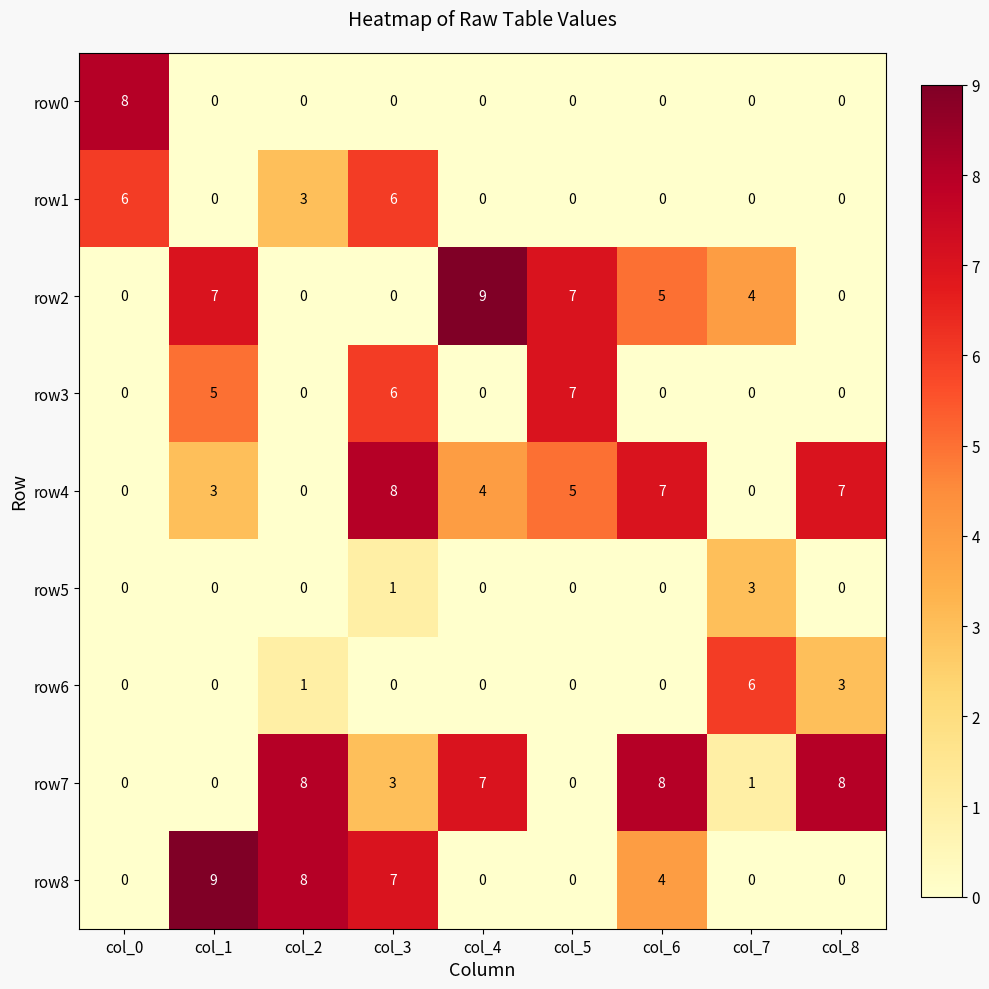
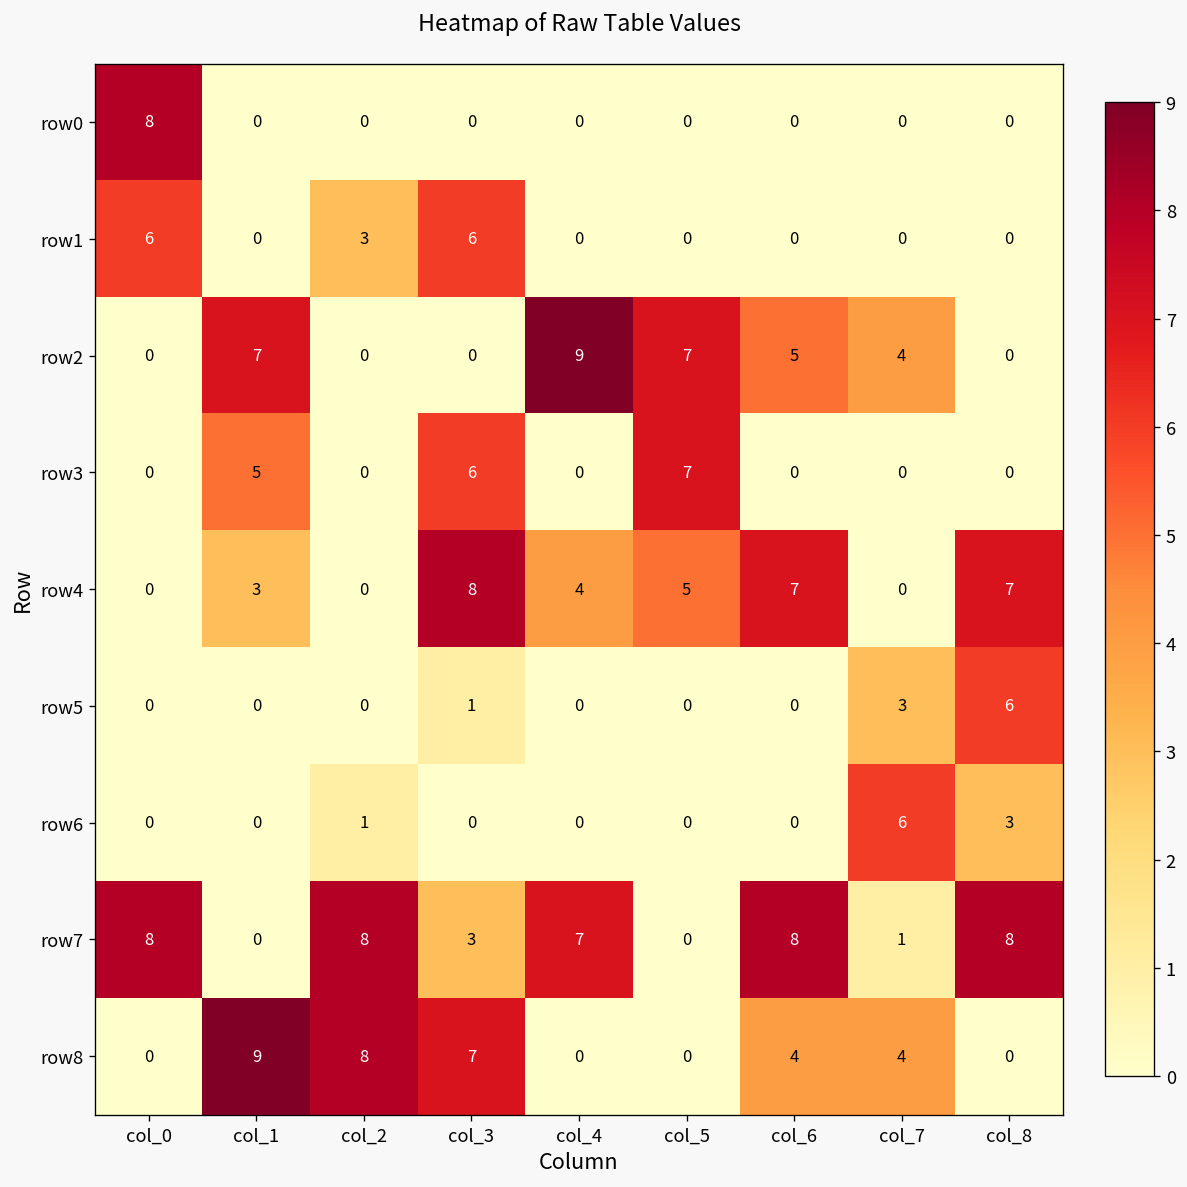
  {
    "row0": {
      "col_0": 8,
      "col_1": 0,
      "col_2": 0,
      "col_3": 0,
      "col_4": 0,
      "col_5": 0,
      "col_6": 0,
      "col_7": 0,
      "col_8": 0
    },
    "row1": {
      "col_0": 6,
      "col_1": 0,
      "col_2": 3,
      "col_3": 6,
      "col_4": 0,
      "col_5": 0,
      "col_6": 0,
      "col_7": 0,
      "col_8": 0
    },
    "row2": {
      "col_0": 0,
      "col_1": 7,
      "col_2": 0,
      "col_3": 0,
      "col_4": 9,
      "col_5": 7,
      "col_6": 5,
      "col_7": 4,
      "col_8": 0
    },
    "row3": {
      "col_0": 0,
      "col_1": 5,
      "col_2": 0,
      "col_3": 6,
      "col_4": 0,
      "col_5": 7,
      "col_6": 0,
      "col_7": 0,
      "col_8": 0
    },
    "row4": {
      "col_0": 0,
      "col_1": 3,
      "col_2": 0,
      "col_3": 8,
      "col_4": 4,
      "col_5": 5,
      "col_6": 7,
      "col_7": 0,
      "col_8": 7
    },
    "row5": {
      "col_0": 0,
      "col_1": 0,
      "col_2": 0,
      "col_3": 1,
      "col_4": 0,
      "col_5": 0,
      "col_6": 0,
      "col_7": 3,
-     "col_8": 0
+     "col_8": 6
    },
    "row6": {
      "col_0": 0,
      "col_1": 0,
      "col_2": 1,
      "col_3": 0,
      "col_4": 0,
      "col_5": 0,
      "col_6": 0,
      "col_7": 6,
      "col_8": 3
    },
    "row7": {
-     "col_0": 0,
+     "col_0": 8,
      "col_1": 0,
      "col_2": 8,
      "col_3": 3,
      "col_4": 7,
      "col_5": 0,
      "col_6": 8,
      "col_7": 1,
      "col_8": 8
    },
    "row8": {
      "col_0": 0,
      "col_1": 9,
      "col_2": 8,
      "col_3": 7,
      "col_4": 0,
      "col_5": 0,
      "col_6": 4,
-     "col_7": 0,
+     "col_7": 4,
      "col_8": 0
    }
  }
